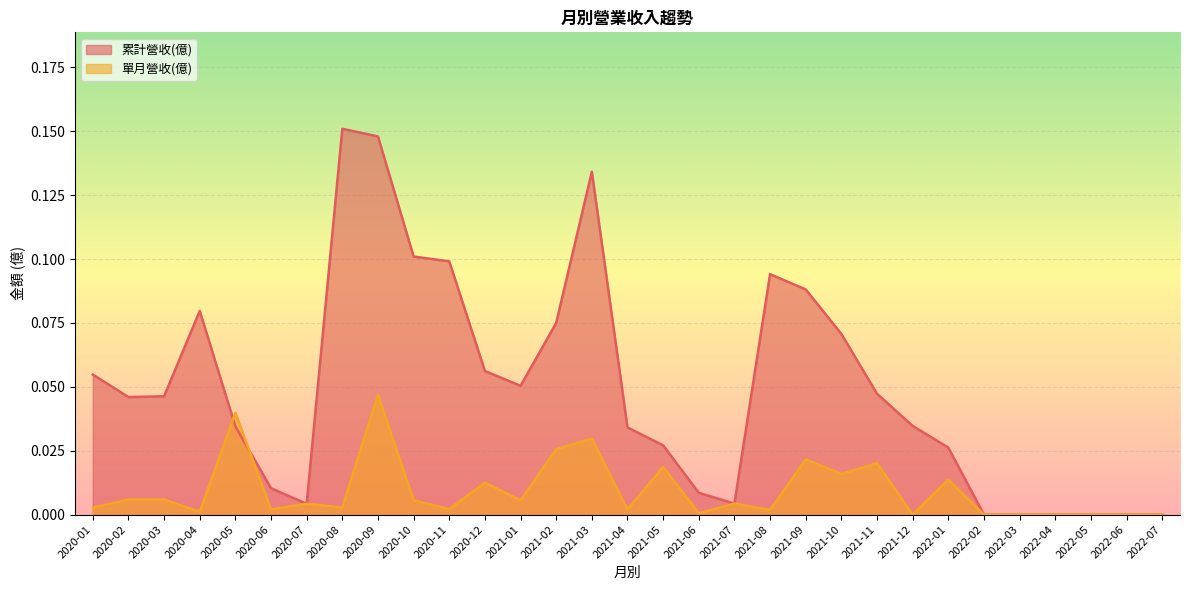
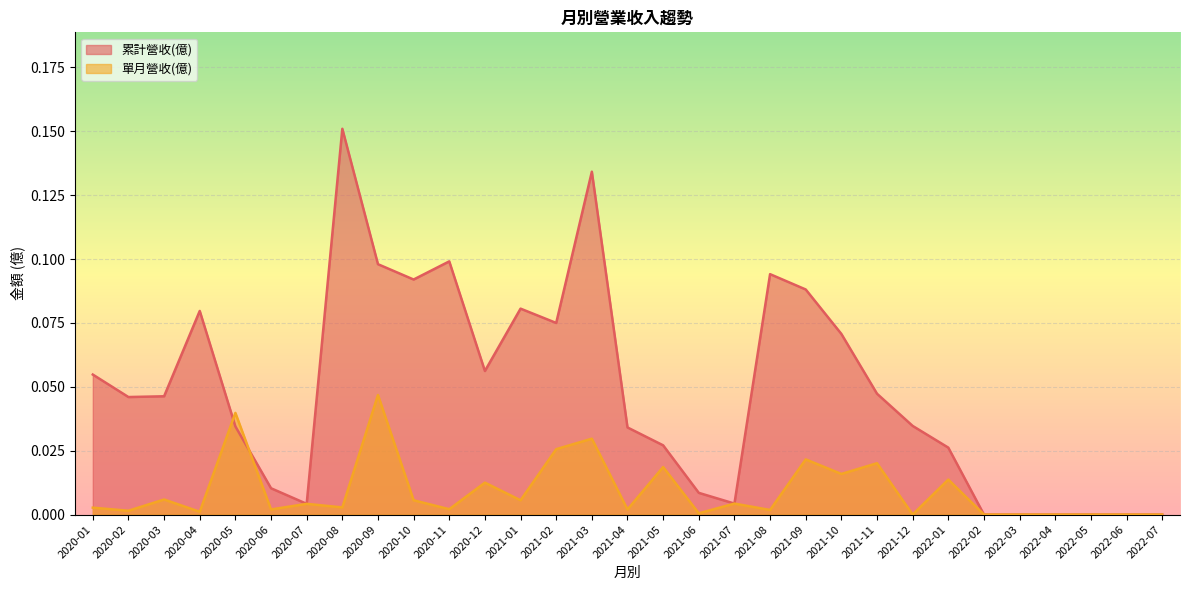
  {
    "累計營收(億)": {
      "2020-01": 0.055,
      "2020-02": 0.046,
      "2020-03": 0.046,
      "2020-04": 0.080,
      "2020-05": 0.035,
      "2020-06": 0.010,
      "2020-08": 0.151,
-     "2020-09": 0.148,
-     "2020-10": 0.101,
+     "2020-09": 0.098,
+     "2020-10": 0.092,
      "2020-11": 0.099,
      "2020-12": 0.056,
-     "2021-01": 0.050,
+     "2021-01": 0.081,
      "2021-02": 0.075,
      "2021-03": 0.134,
      "2021-04": 0.034,
      "2021-05": 0.027,
      "2021-06": 0.009,
      "2021-08": 0.094,
      "2021-09": 0.088,
      "2021-10": 0.071,
      "2021-11": 0.047,
      "2021-12": 0.035,
      "2022-01": 0.026
    },
    "單月營收(億)": {
      "2020-01": 0.003,
-     "2020-02": 0.006,
+     "2020-02": 0.002,
      "2020-03": 0.006,
      "2020-04": 0.001,
      "2020-05": 0.040,
      "2020-06": 0.002,
      "2020-08": 0.003,
      "2020-09": 0.047,
      "2020-10": 0.006,
      "2020-11": 0.002,
      "2020-12": 0.013,
      "2021-01": 0.006,
      "2021-02": 0.026,
      "2021-03": 0.030,
      "2021-04": 0.002,
      "2021-05": 0.019,
      "2021-06": 0.001,
      "2021-08": 0.002,
      "2021-09": 0.022,
      "2021-10": 0.016,
      "2021-11": 0.020,
      "2021-12": 0.000,
      "2022-01": 0.014
    }
  }
